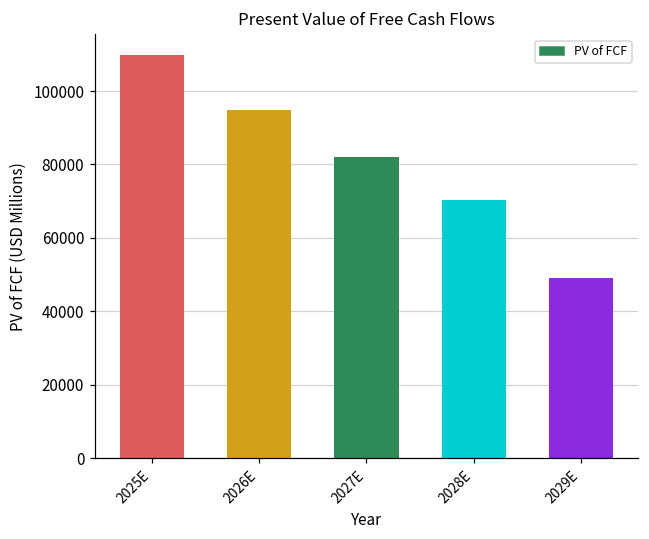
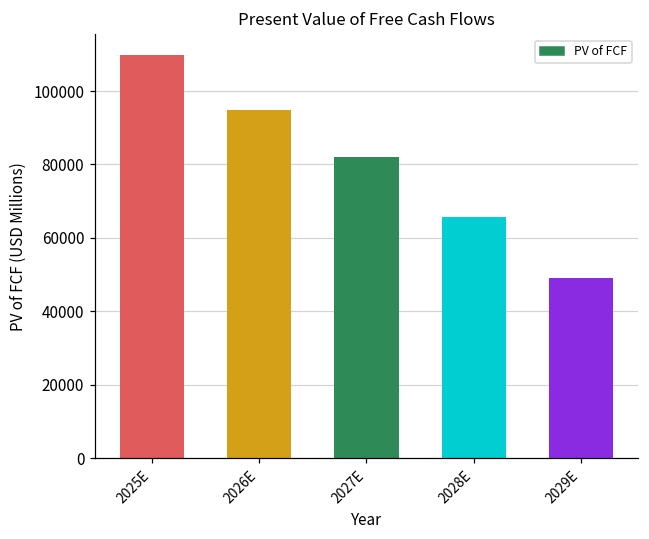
  {
    "2025E": 110000,
    "2026E": 95000,
    "2027E": 82000,
-   "2028E": 70000,
+   "2028E": 66000,
    "2029E": 49000
  }
